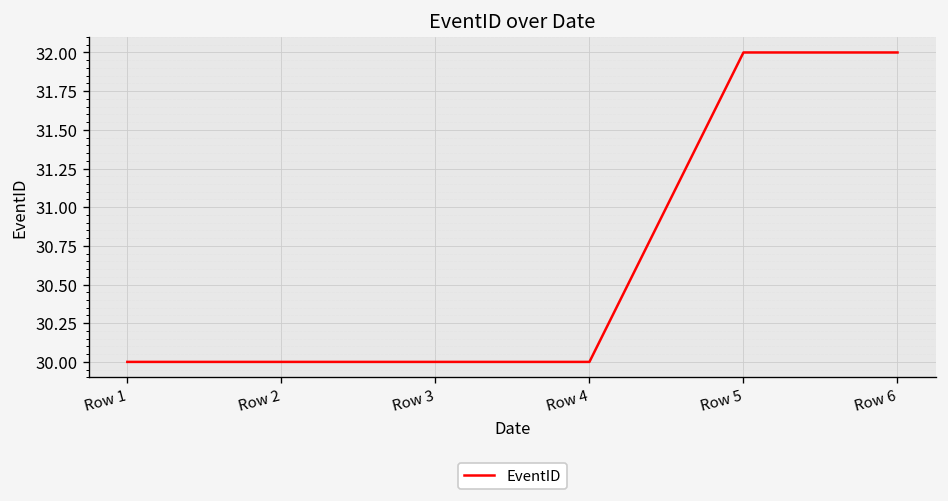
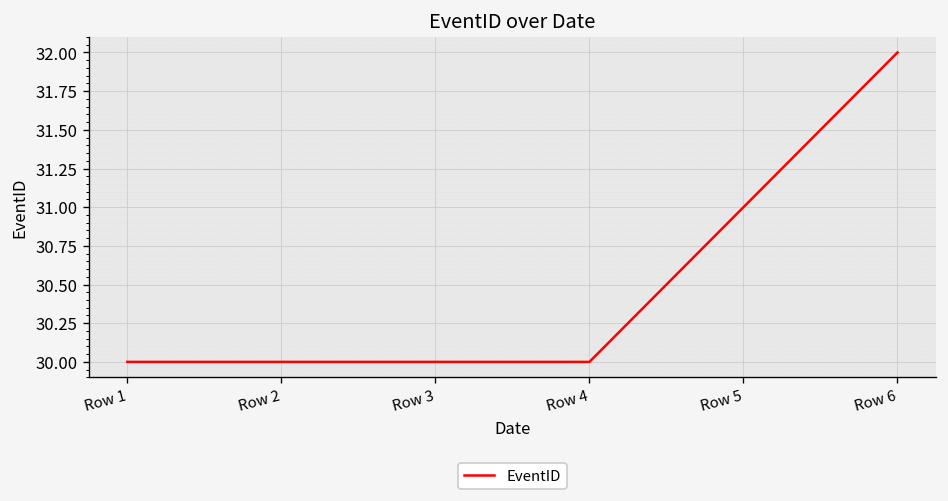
  {
    "Row 1": 30,
    "Row 2": 30,
    "Row 3": 30,
    "Row 4": 30,
-   "Row 5": 32,
+   "Row 5": 31,
    "Row 6": 32
  }
